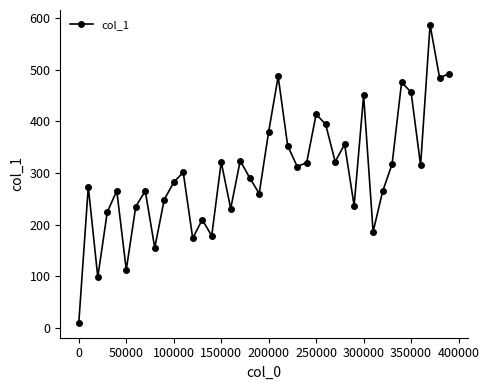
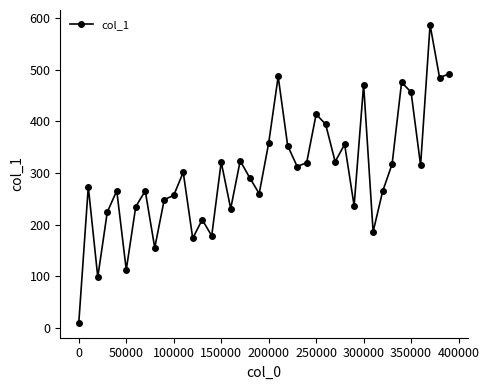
  {
    "0": 10,
    "50000": 110,
-   "100000": 280,
+   "100000": 260,
    "150000": 320,
-   "200000": 380,
+   "200000": 360,
    "250000": 410,
-   "300000": 450,
+   "300000": 470,
    "350000": 460
  }
